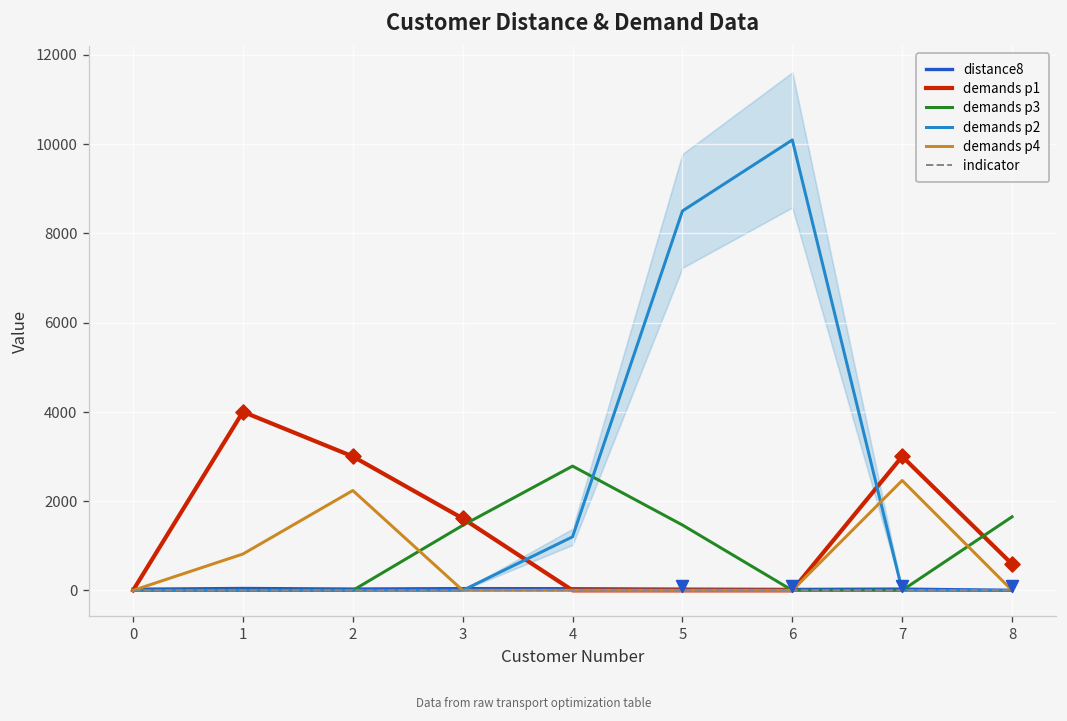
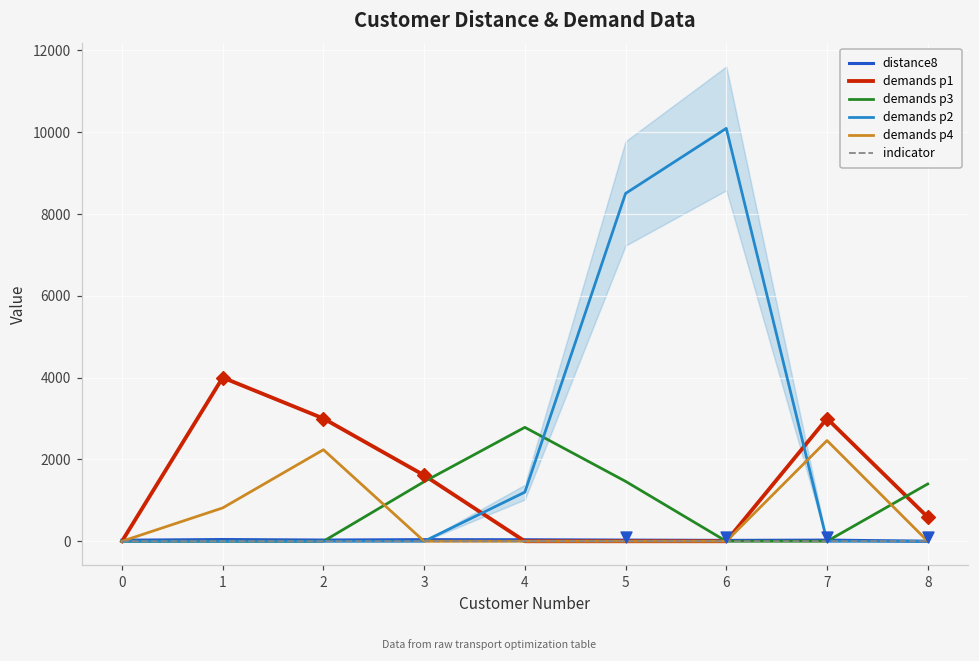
  {
    "demands p3": {
      "3": 1500,
      "4": 2800,
      "5": 1500,
-     "8": 1600
+     "8": 1400
    },
    "demands p4": {
      "1": 800,
      "2": 2200,
      "7": 2500
    }
  }
